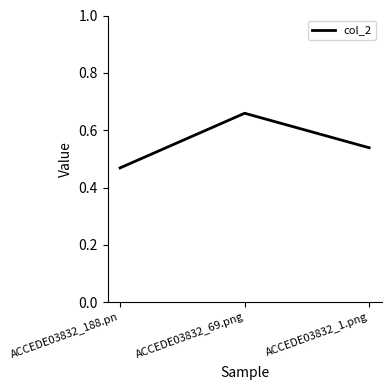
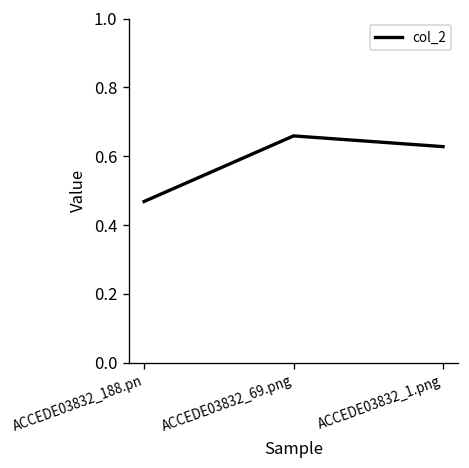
  {
    "ACCEDE03832_188.pn": 0.47,
    "ACCEDE03832_69.png": 0.66,
-   "ACCEDE03832_1.png": 0.54
+   "ACCEDE03832_1.png": 0.63
  }
